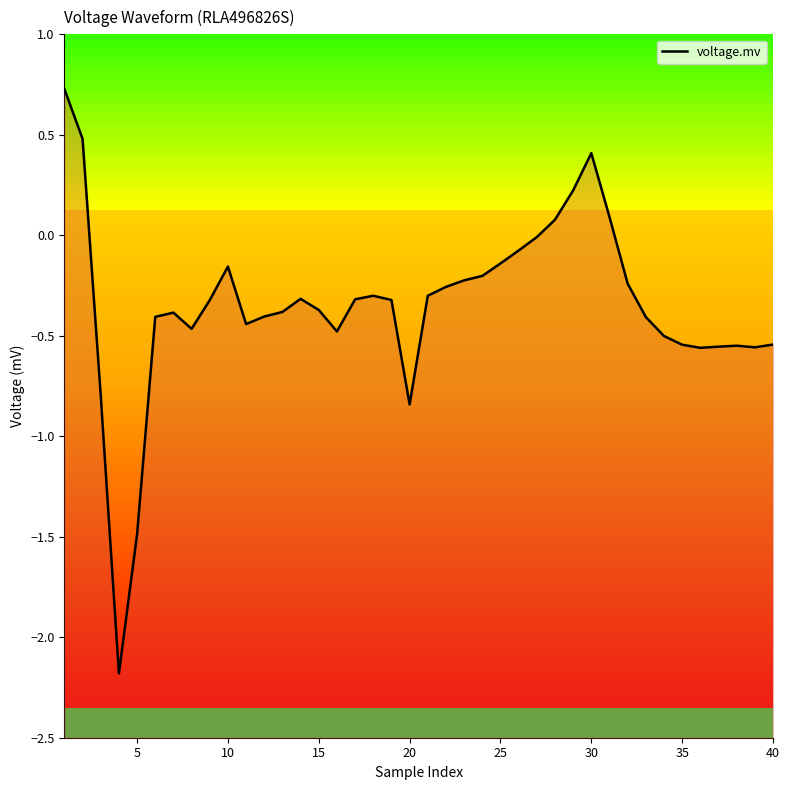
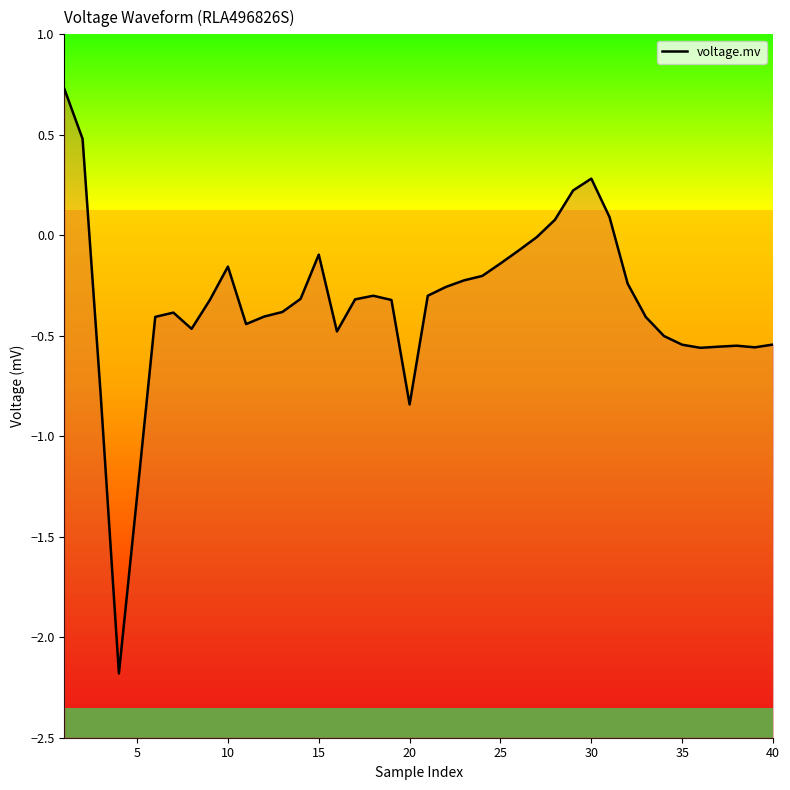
  {
    "voltage.mv": {
-     "5": -1.49,
+     "5": -1.30,
      "10": -0.16,
-     "15": -0.37,
+     "15": -0.10,
      "20": -0.84,
      "25": -0.14,
-     "30": 0.41,
+     "30": 0.28,
      "35": -0.54
    }
  }
